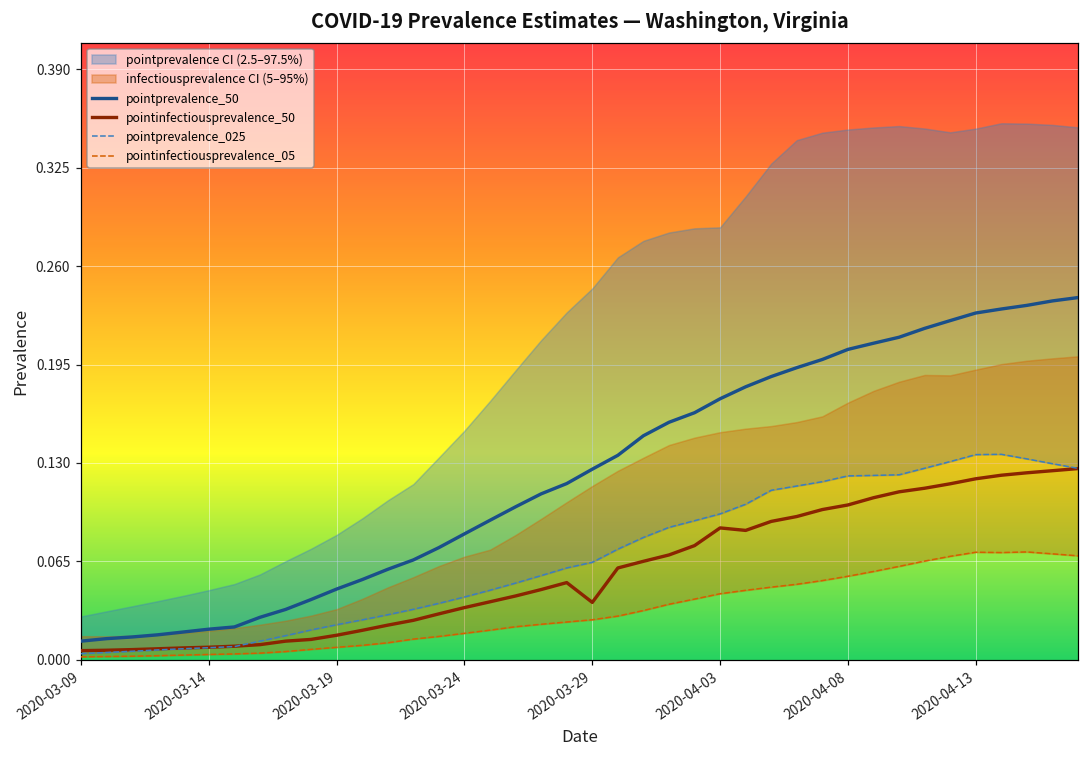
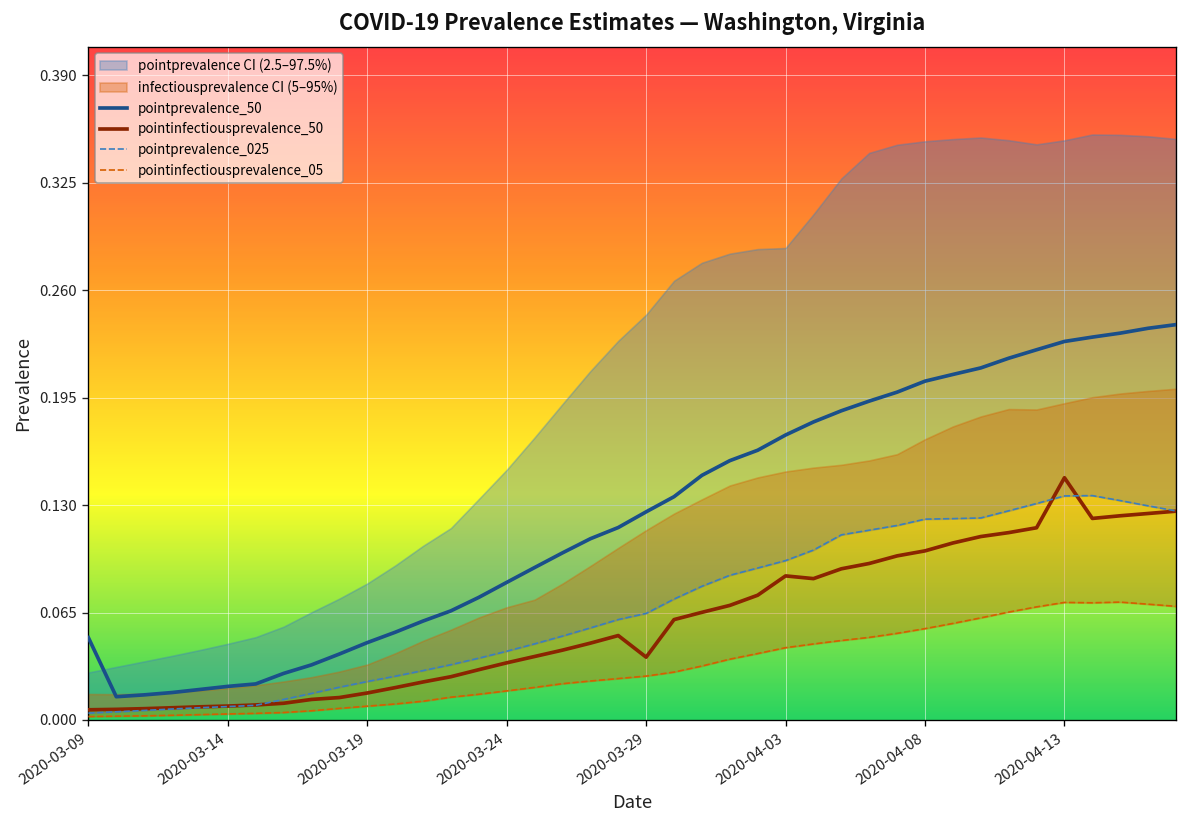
  {
    "pointprevalence_50": {
-     "2020-03-09": 0.012,
+     "2020-03-09": 0.050,
      "2020-03-19": 0.047,
      "2020-03-24": 0.083,
      "2020-03-29": 0.126,
      "2020-04-03": 0.172,
      "2020-04-08": 0.205,
      "2020-04-13": 0.229
    },
    "pointinfectiousprevalence_50": {
      "2020-03-09": 0.006,
      "2020-03-19": 0.016,
      "2020-03-24": 0.035,
      "2020-03-29": 0.038,
      "2020-04-03": 0.087,
      "2020-04-08": 0.102,
-     "2020-04-13": 0.120
+     "2020-04-13": 0.147
    }
  }
